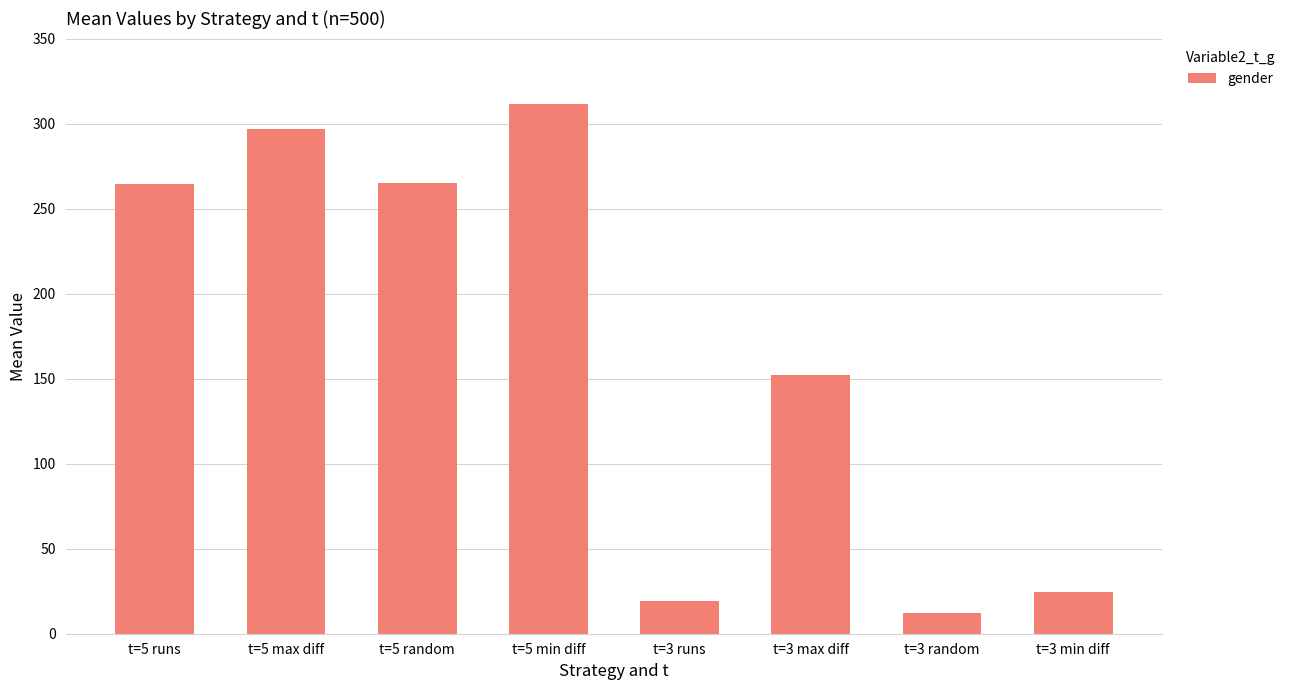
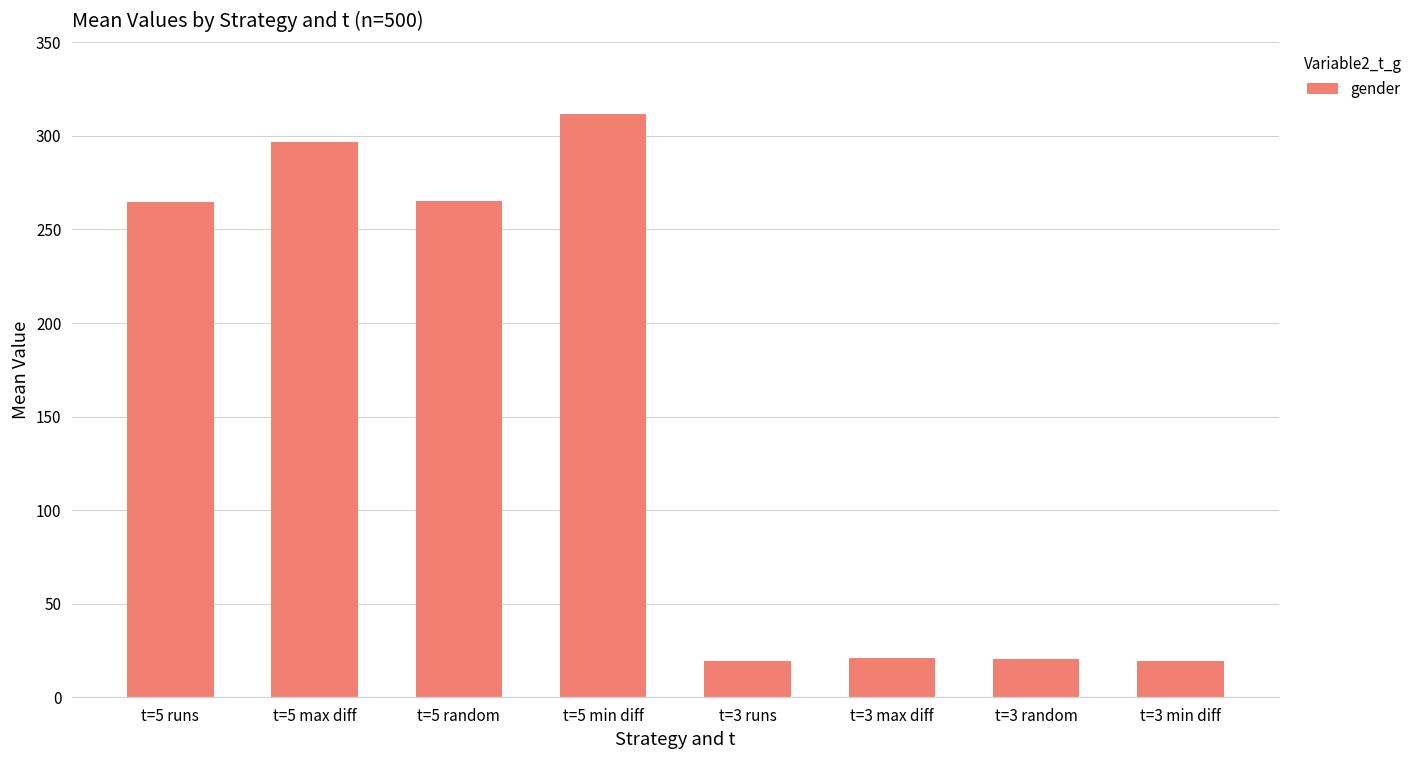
  {
    "t=5 runs": 265,
    "t=5 max diff": 297,
    "t=5 random": 265,
    "t=5 min diff": 312,
    "t=3 runs": 20,
-   "t=3 max diff": 152,
-   "t=3 random": 12,
-   "t=3 min diff": 25
+   "t=3 max diff": 21,
+   "t=3 random": 20,
+   "t=3 min diff": 19
  }
